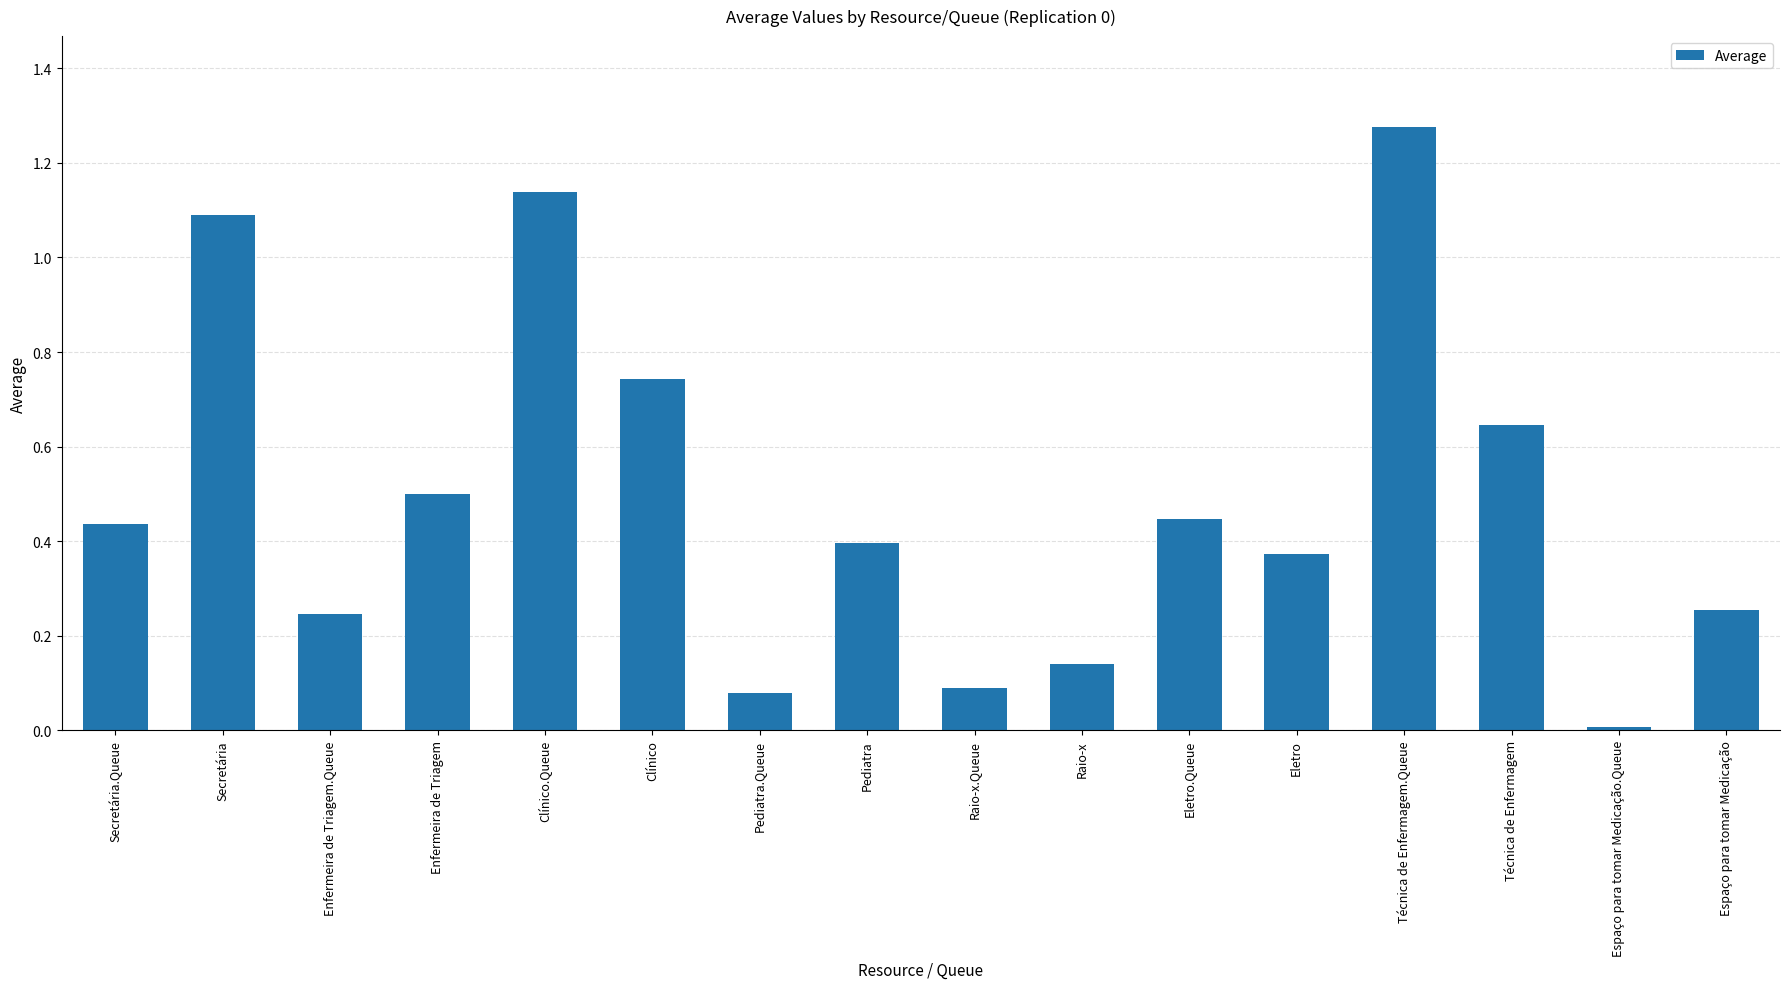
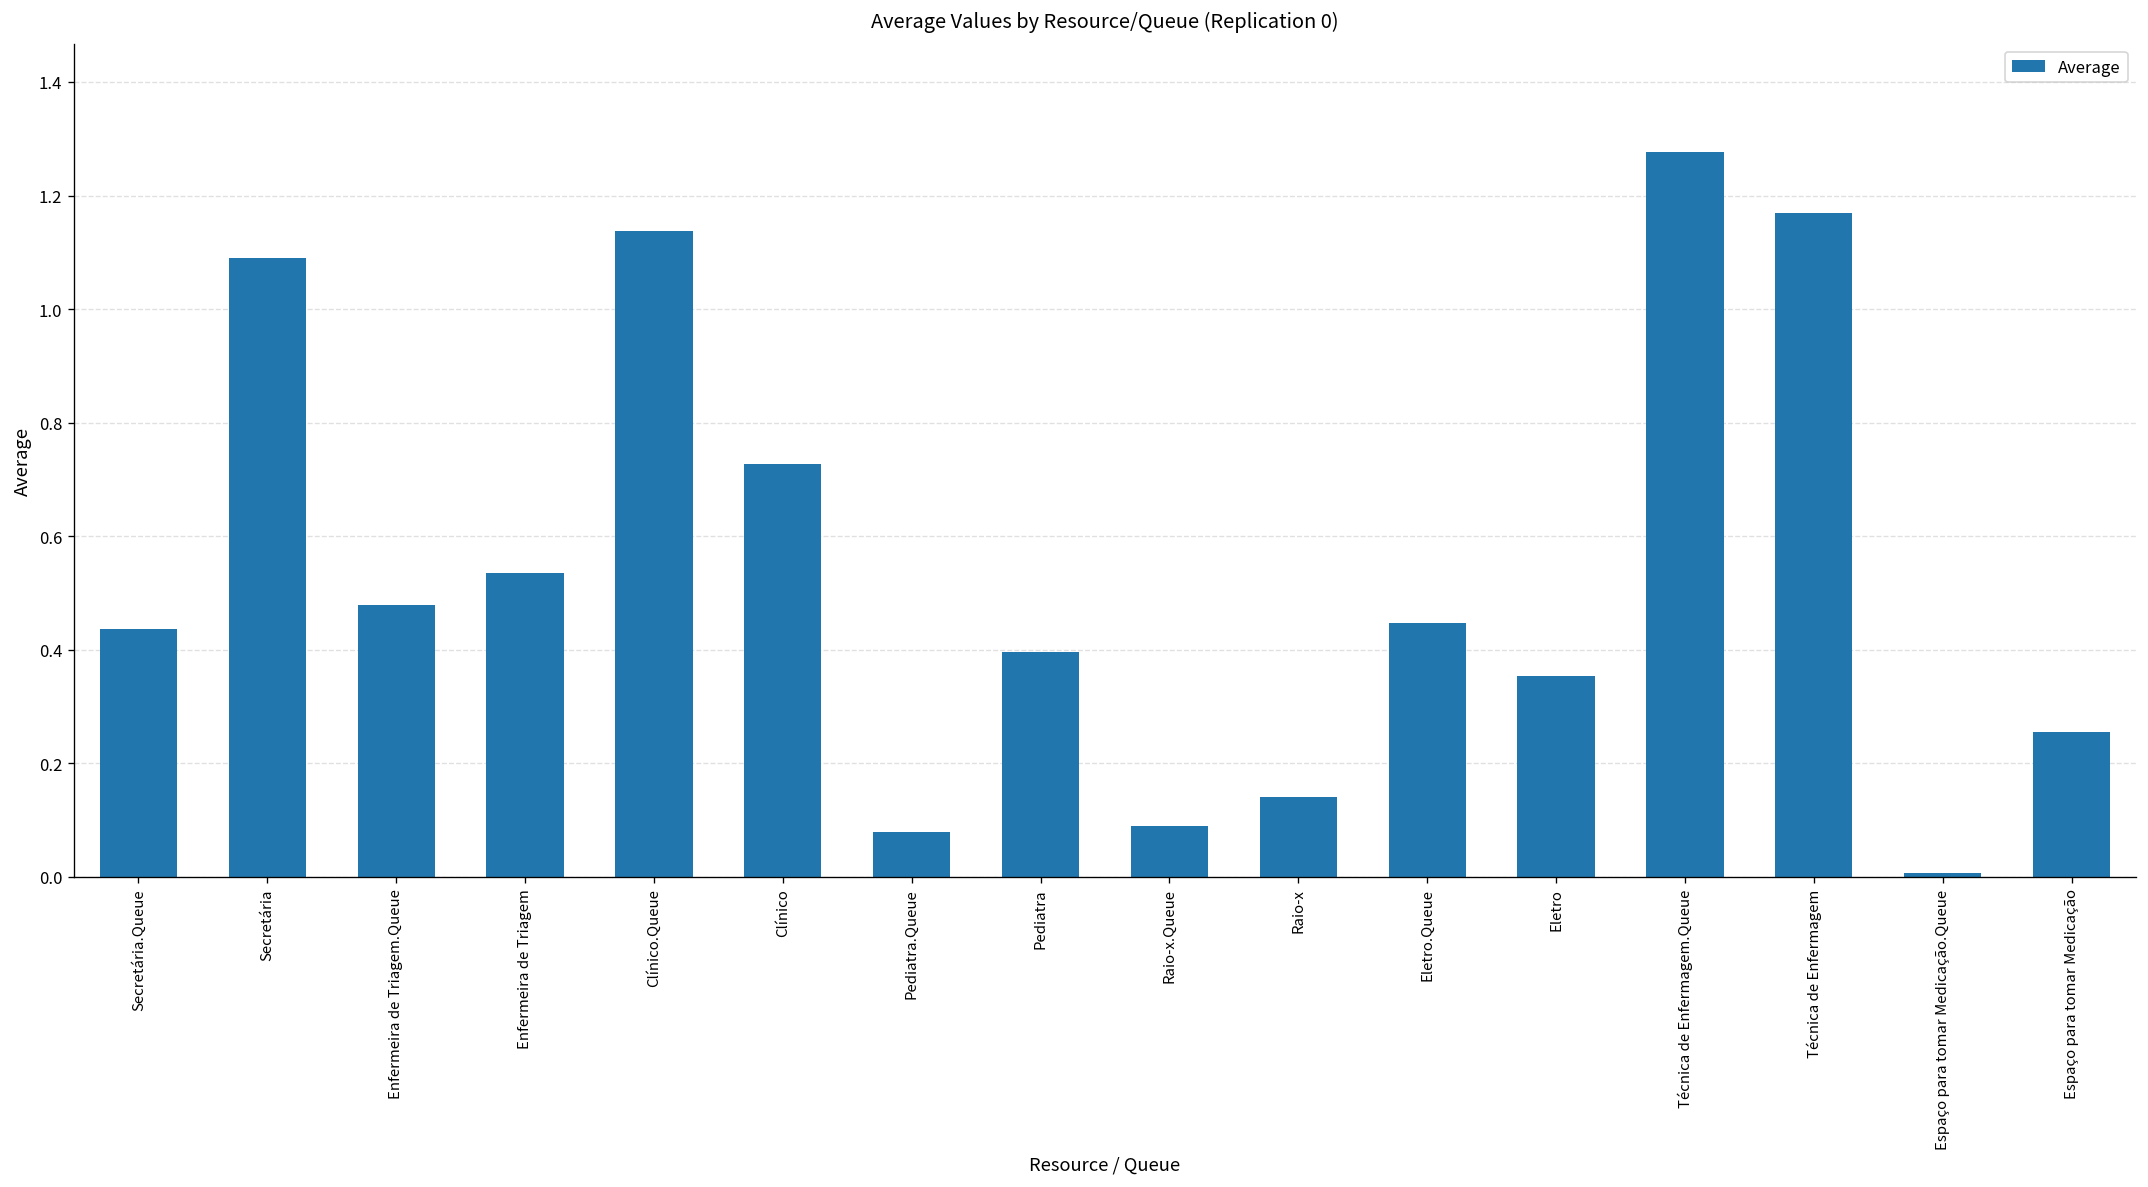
  {
    "Secretária.Queue": 0.44,
    "Secretária": 1.09,
-   "Enfermeira de Triagem.Queue": 0.25,
-   "Enfermeira de Triagem": 0.50,
+   "Enfermeira de Triagem.Queue": 0.48,
+   "Enfermeira de Triagem": 0.53,
    "Clínico.Queue": 1.14,
-   "Clínico": 0.74,
+   "Clínico": 0.73,
    "Pediatra.Queue": 0.08,
    "Pediatra": 0.40,
    "Raio-x.Queue": 0.09,
    "Raio-x": 0.14,
    "Eletro.Queue": 0.45,
-   "Eletro": 0.37,
+   "Eletro": 0.35,
    "Técnica de Enfermagem.Queue": 1.28,
-   "Técnica de Enfermagem": 0.65,
+   "Técnica de Enfermagem": 1.17,
    "Espaço para tomar Medicação.Queue": 0.01,
    "Espaço para tomar Medicação": 0.25
  }
